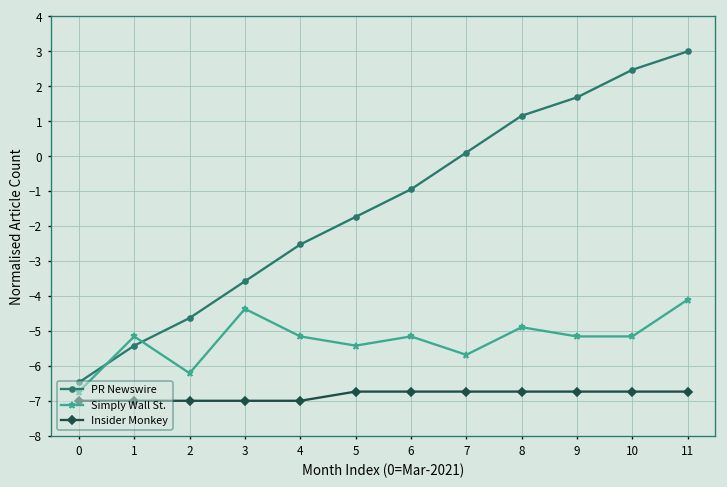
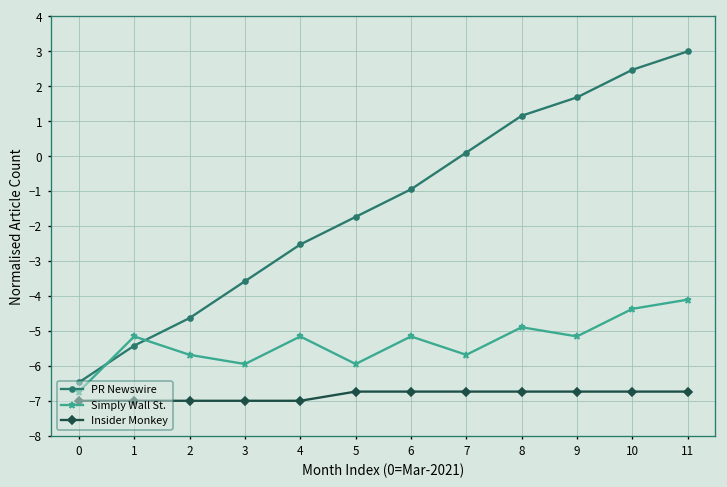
  {
    "Simply Wall St.": {
      "1": -5.2,
-     "2": -6.2,
-     "3": -4.4,
+     "2": -5.7,
+     "3": -5.9,
      "4": -5.2,
-     "5": -5.4,
+     "5": -5.9,
      "6": -5.2,
      "7": -5.7,
      "8": -4.9,
      "9": -5.2,
-     "10": -5.2,
+     "10": -4.4,
      "11": -4.1
    }
  }
